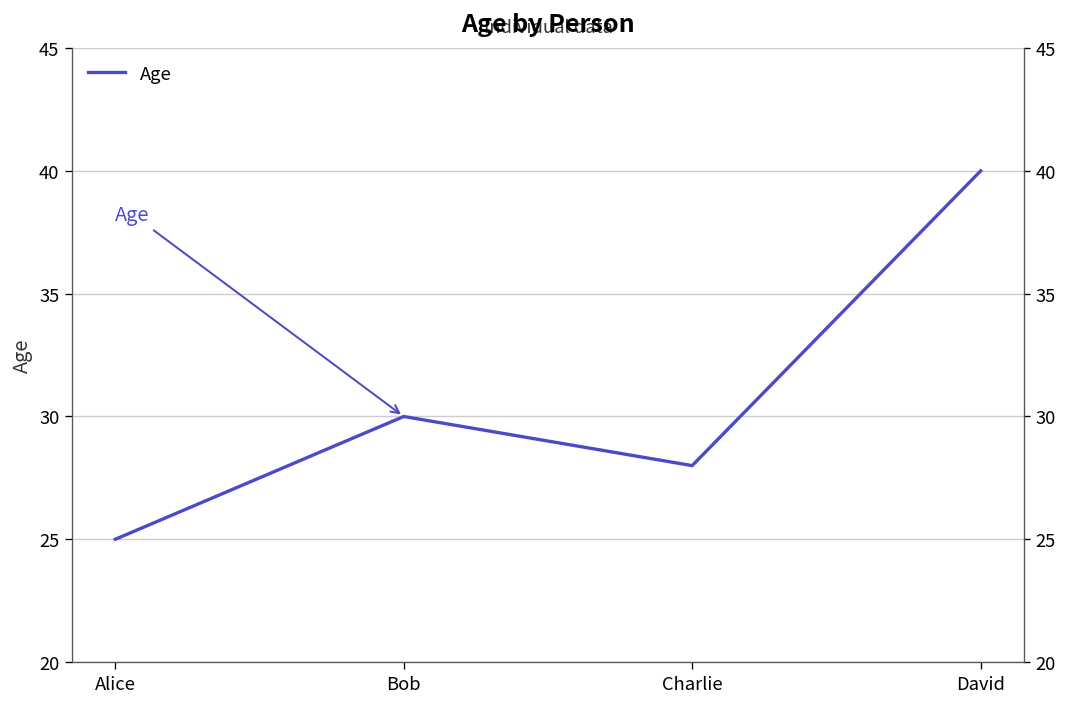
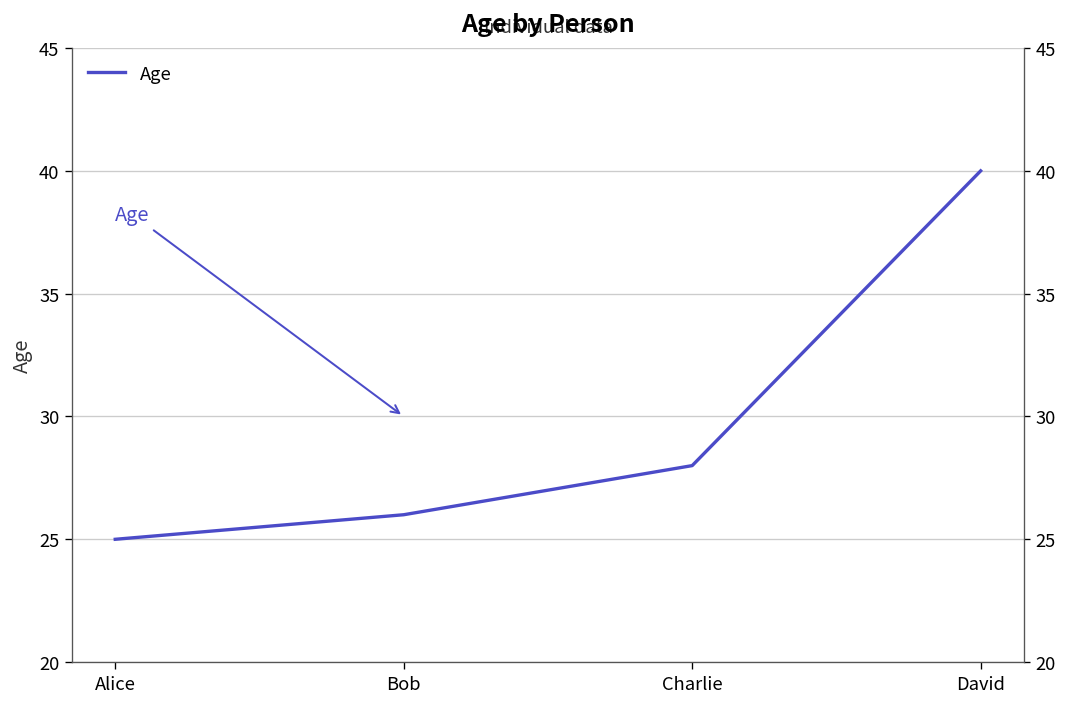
  {
    "Alice": 25,
-   "Bob": 30,
+   "Bob": 26,
    "Charlie": 28,
    "David": 40
  }
